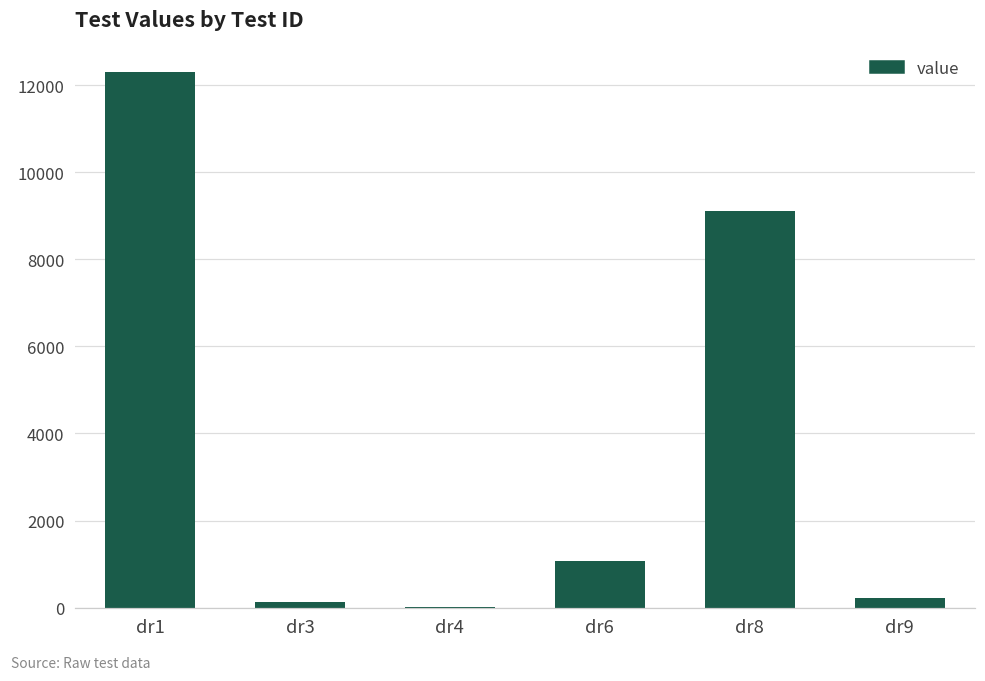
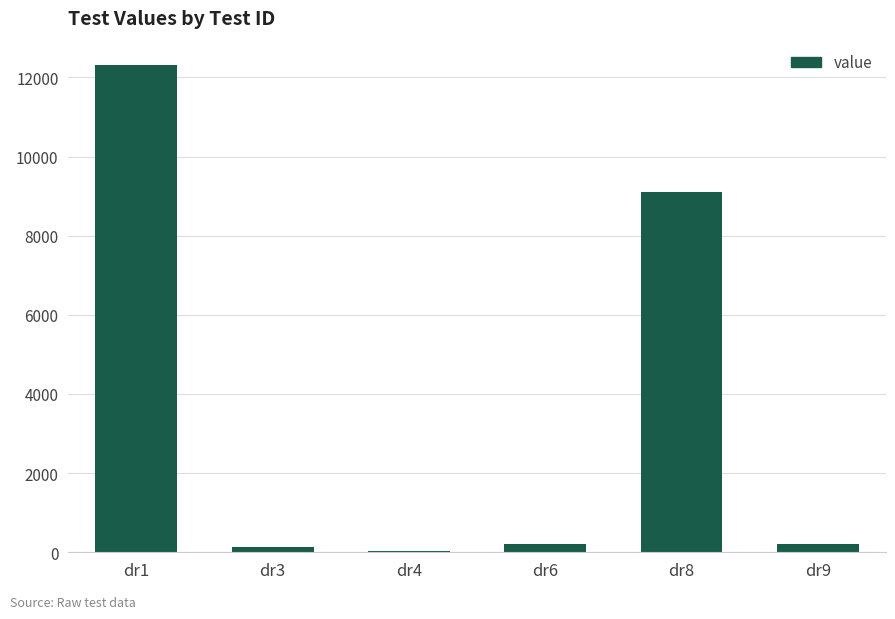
  {
    "dr1": 12300,
    "dr3": 100,
-   "dr6": 1100,
+   "dr6": 200,
    "dr8": 9100,
    "dr9": 200
  }
